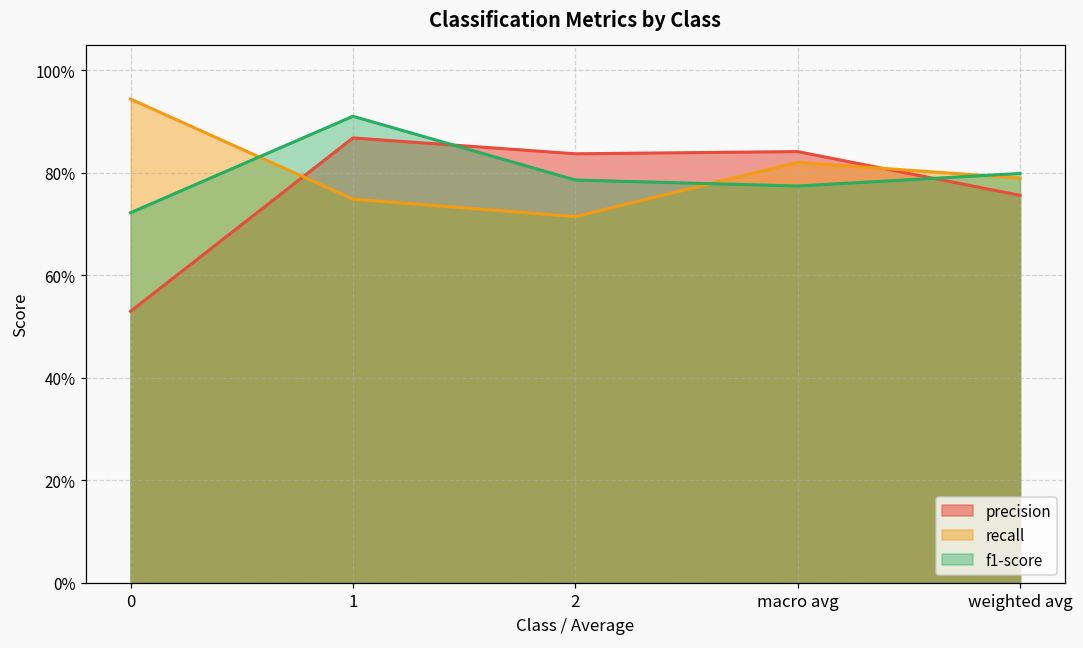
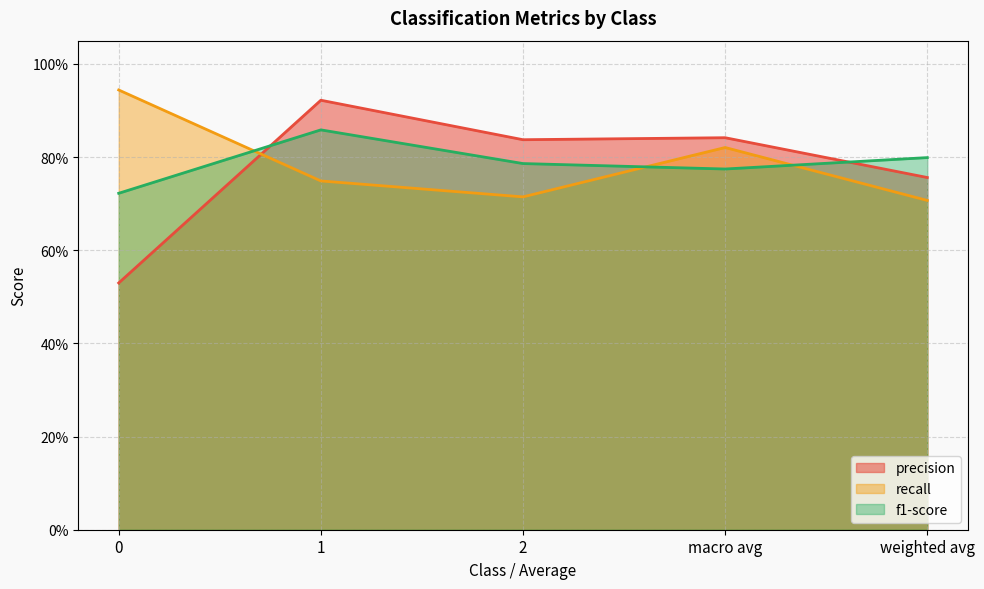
  {
    "precision": {
      "0": "53%",
-     "1": "87%",
+     "1": "92%",
      "2": "84%",
      "macro avg": "84%",
      "weighted avg": "76%"
    },
    "recall": {
      "0": "94%",
      "1": "75%",
      "2": "71%",
      "macro avg": "82%",
-     "weighted avg": "79%"
+     "weighted avg": "71%"
    },
    "f1-score": {
      "0": "72%",
-     "1": "91%",
+     "1": "86%",
      "2": "79%",
      "macro avg": "77%",
      "weighted avg": "80%"
    }
  }
